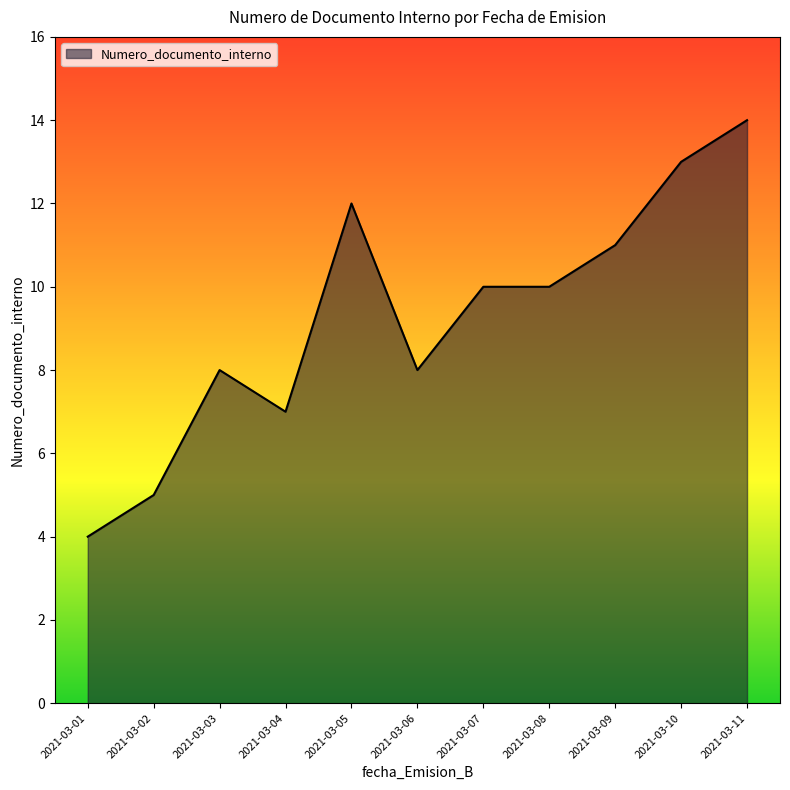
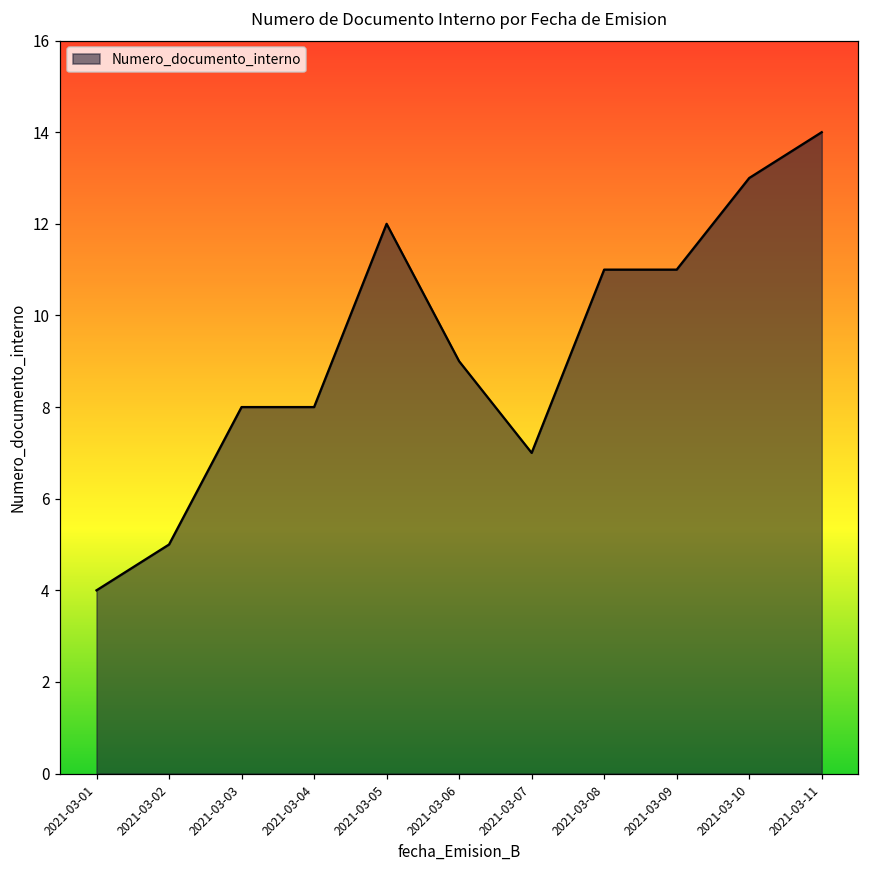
  {
    "2021-03-01": 4,
    "2021-03-02": 5,
    "2021-03-03": 8,
-   "2021-03-04": 7,
+   "2021-03-04": 8,
    "2021-03-05": 12,
-   "2021-03-06": 8,
-   "2021-03-07": 10,
-   "2021-03-08": 10,
+   "2021-03-06": 9,
+   "2021-03-07": 7,
+   "2021-03-08": 11,
    "2021-03-09": 11,
    "2021-03-10": 13,
    "2021-03-11": 14
  }
